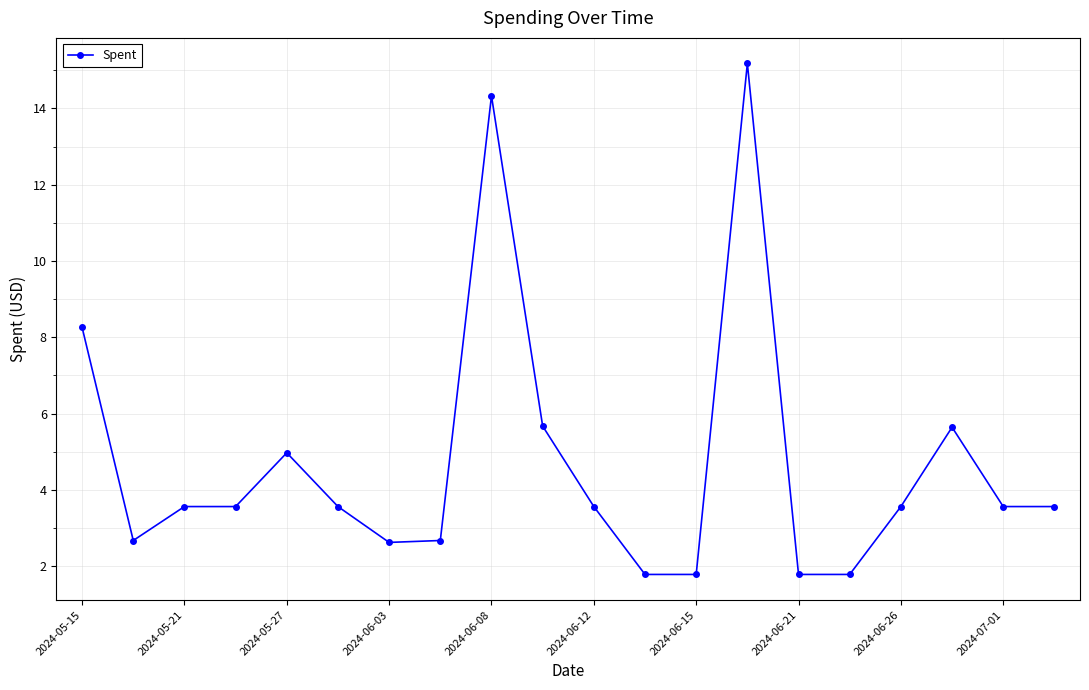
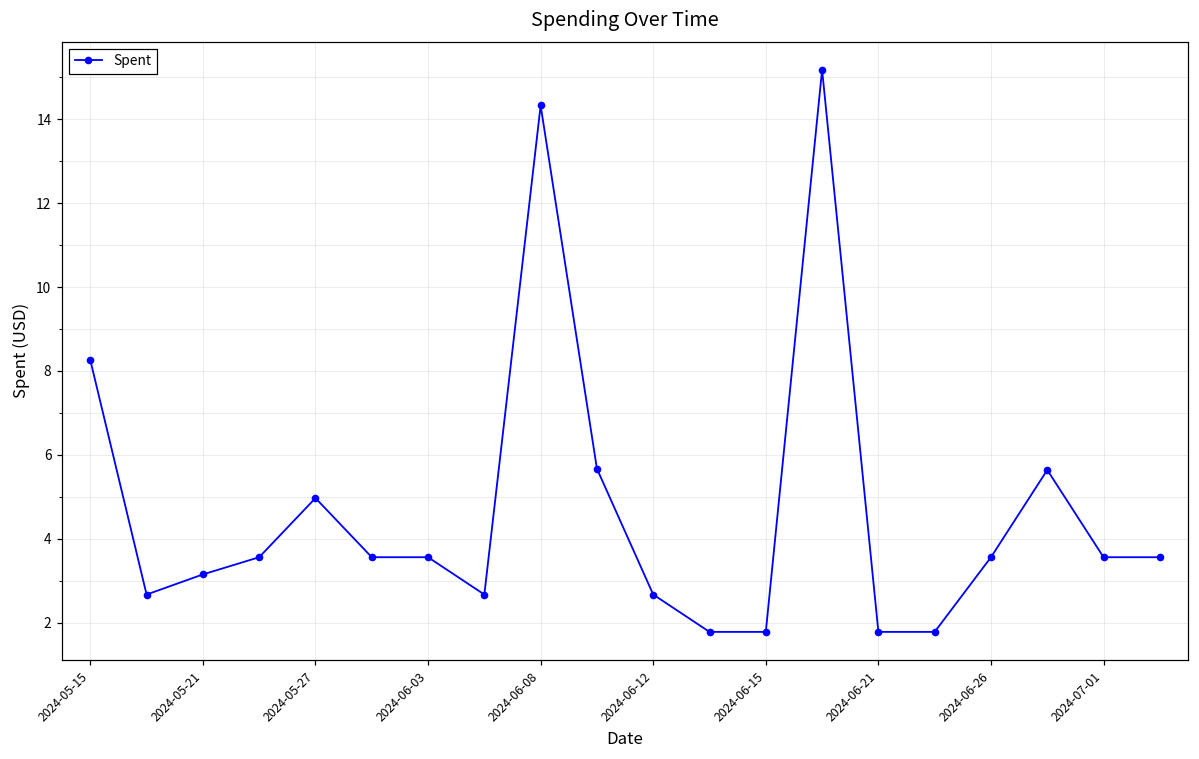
  {
    "2024-05-15": 8.3,
-   "2024-05-21": 3.6,
+   "2024-05-21": 3.2,
    "2024-05-27": 5.0,
-   "2024-06-03": 2.6,
+   "2024-06-03": 3.6,
    "2024-06-08": 14.3,
-   "2024-06-12": 3.6,
+   "2024-06-12": 2.7,
    "2024-06-15": 1.8,
    "2024-06-21": 1.8,
    "2024-06-26": 3.6,
    "2024-07-01": 3.6
  }
